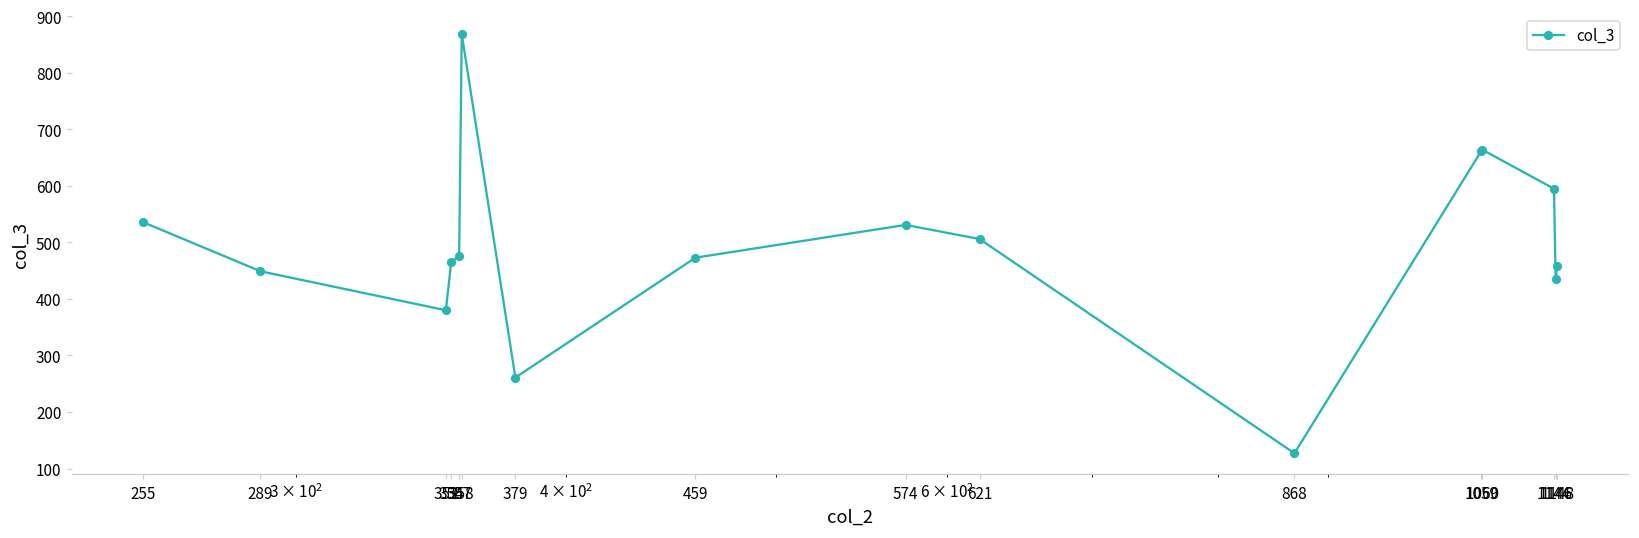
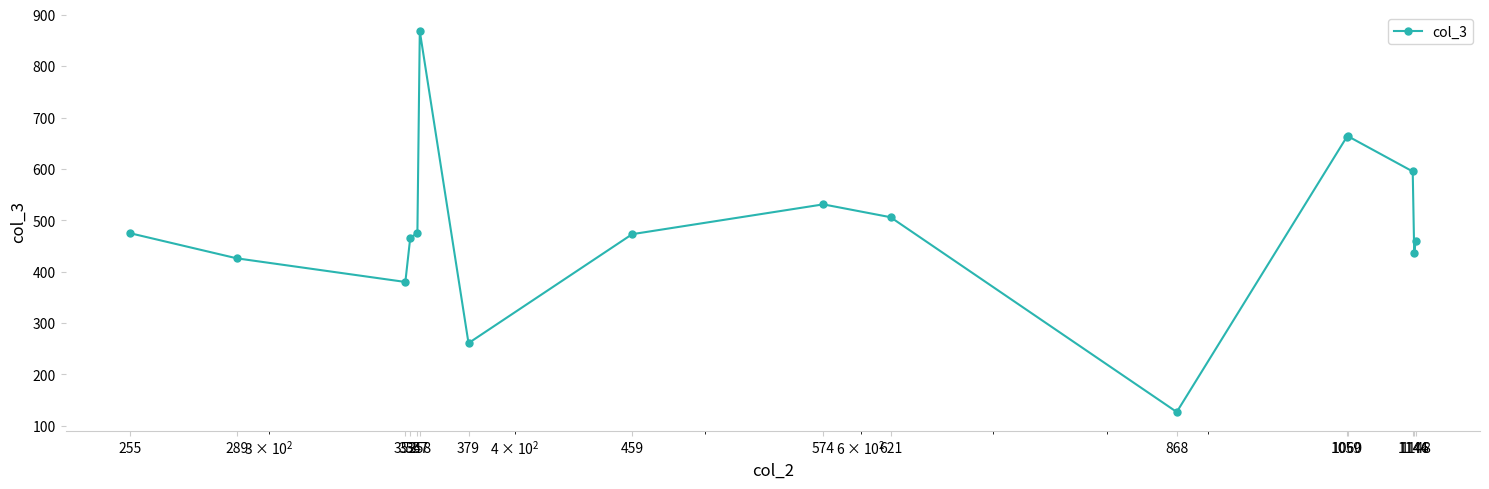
  {
-   "255": 540,
-   "289": 450,
+   "255": 480,
+   "289": 430,
    "379": 260,
    "459": 470,
    "574": 530,
    "621": 510,
    "868": 130
  }
